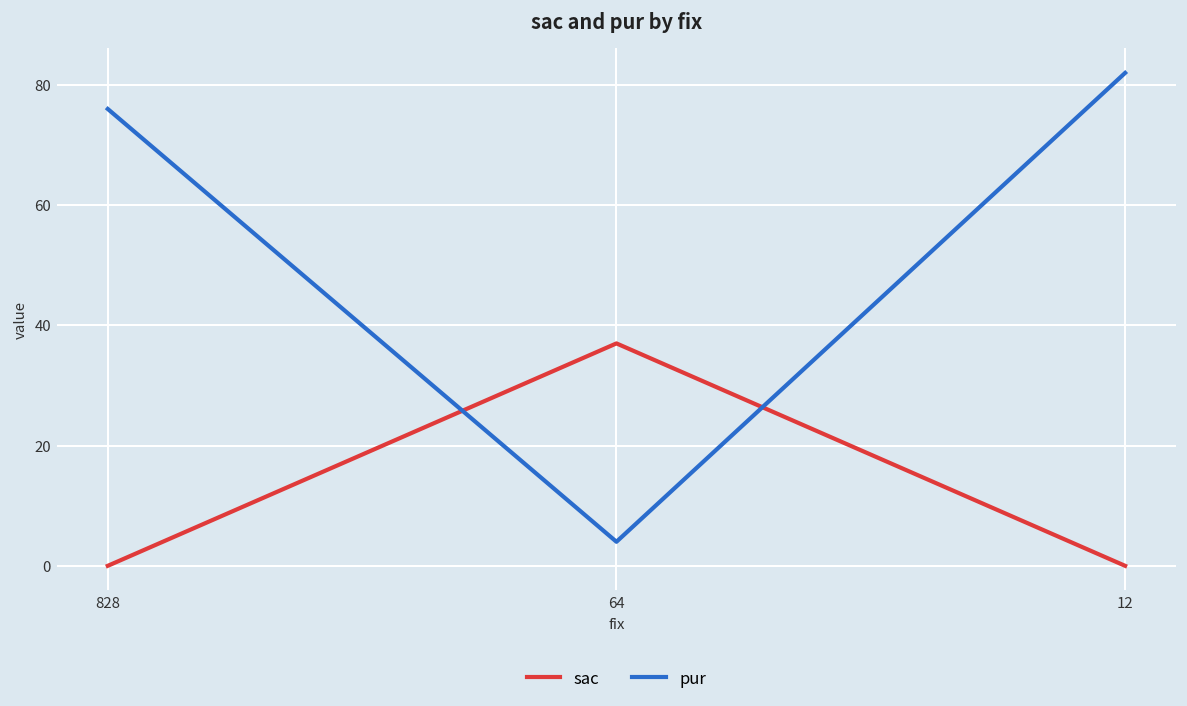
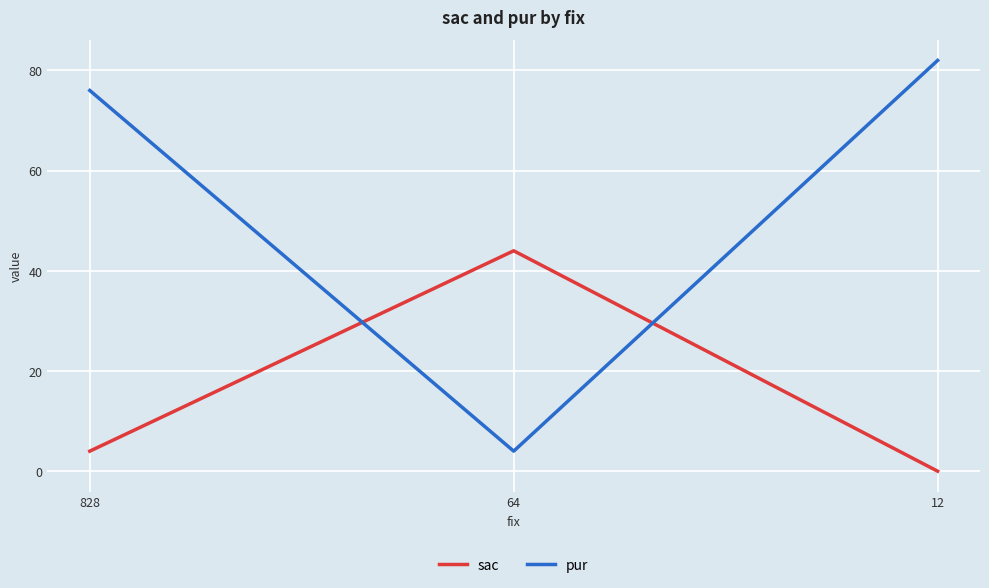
  {
    "sac": {
-     "828": 0,
-     "64": 37,
+     "828": 4,
+     "64": 44,
      "12": 0
    },
    "pur": {
      "828": 76,
      "64": 4,
      "12": 82
    }
  }
